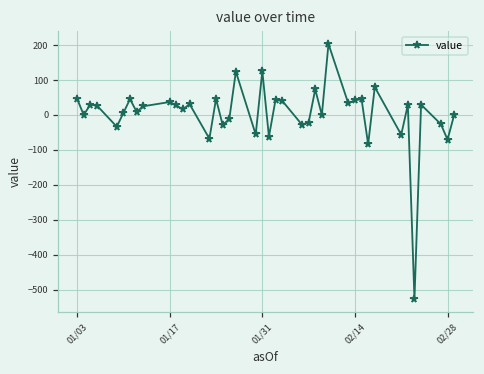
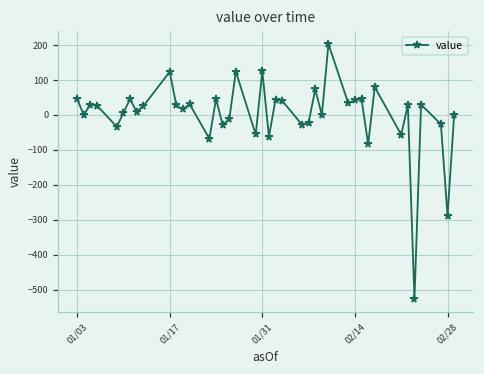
  {
    "01/03": 50,
-   "01/17": 40,
+   "01/17": 120,
    "01/31": 130,
    "02/14": 40,
-   "02/28": -70
+   "02/28": -290
  }
